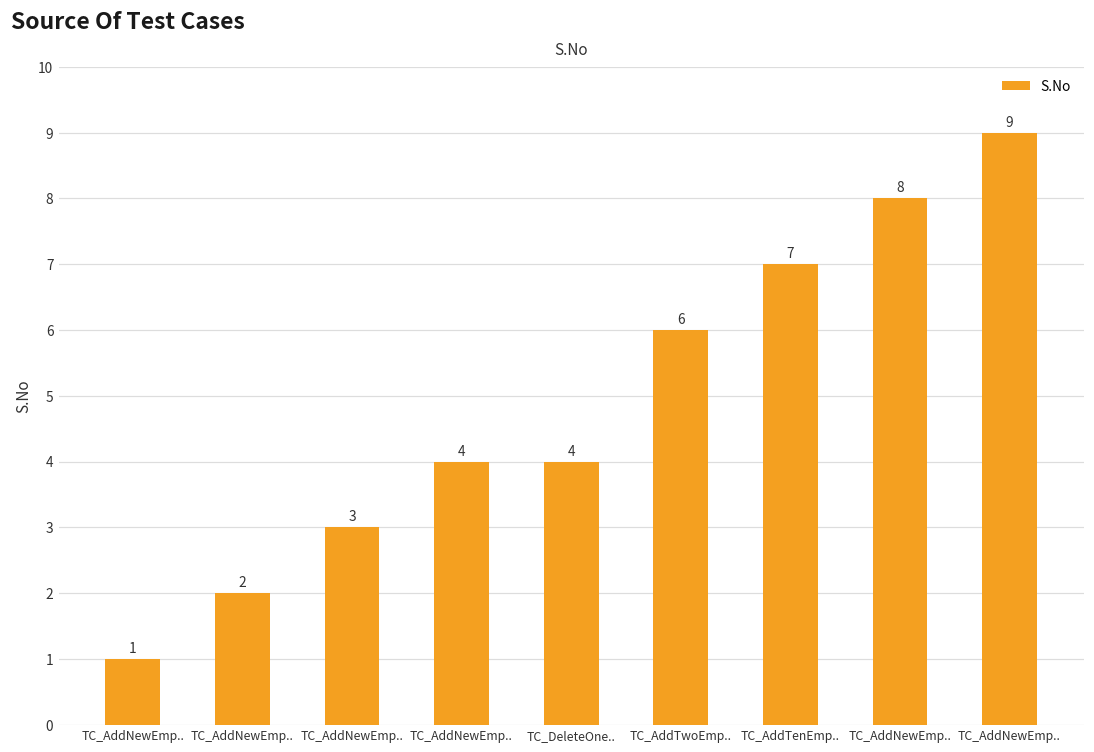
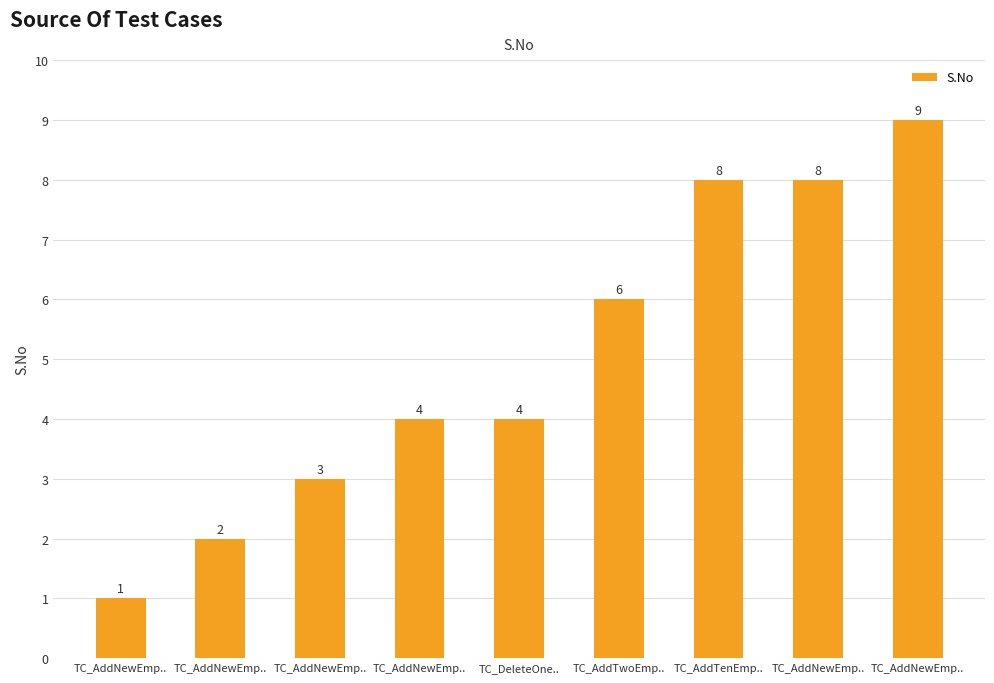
  {
    "TC_DeleteOne..": 4,
    "TC_AddTwoEmp..": 6,
-   "TC_AddTenEmp..": 7
+   "TC_AddTenEmp..": 8
  }
